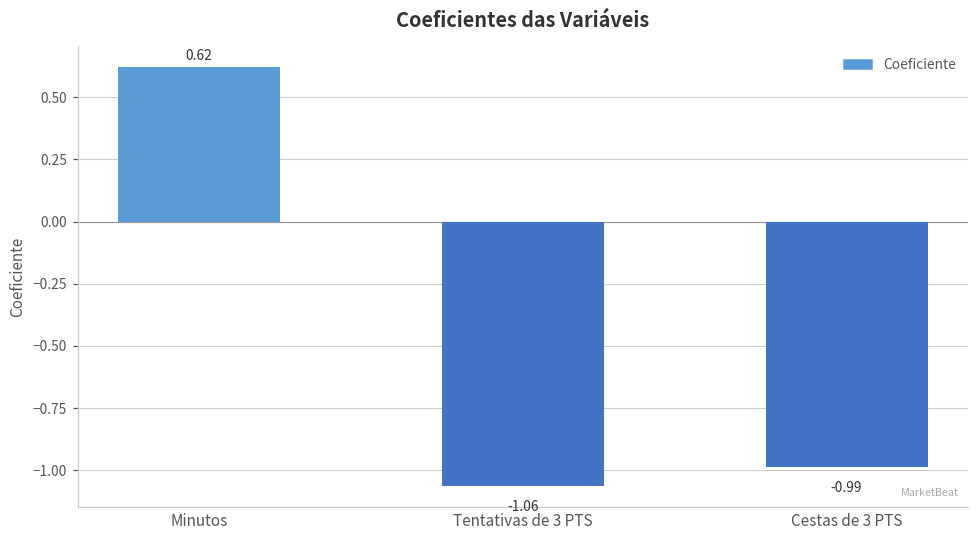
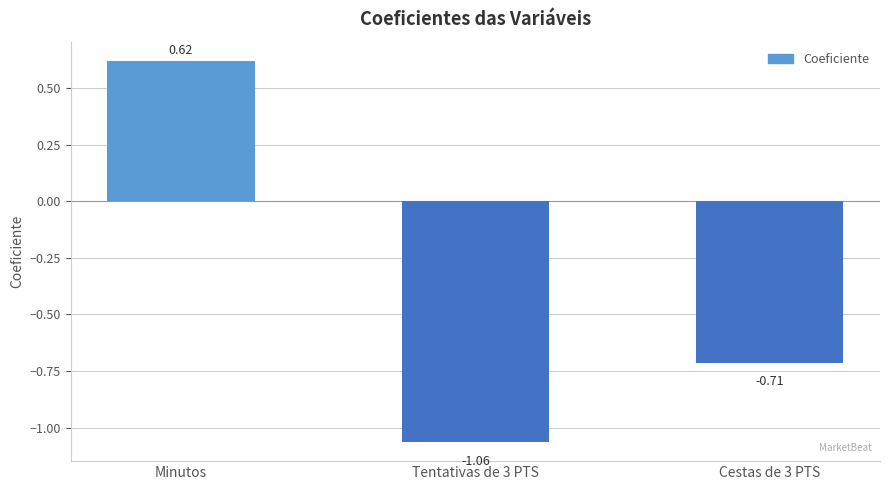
  {
    "Minutos": 0.62,
    "Tentativas de 3 PTS": -1.06,
-   "Cestas de 3 PTS": -0.99
+   "Cestas de 3 PTS": -0.71
  }
